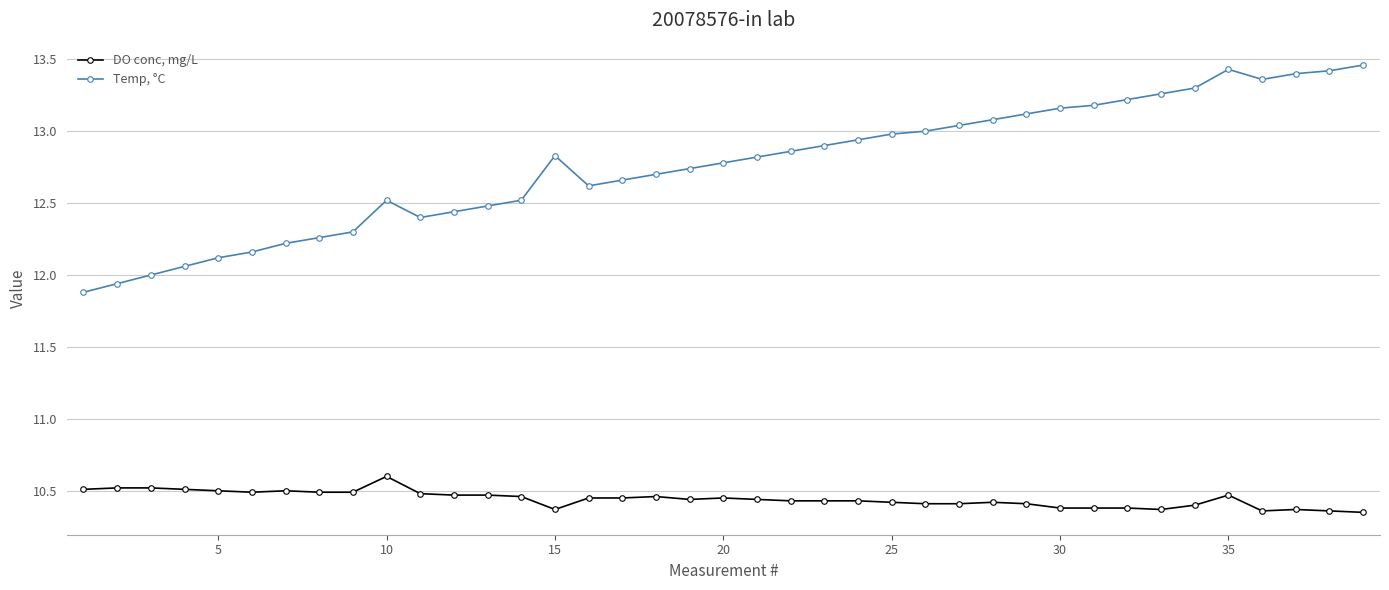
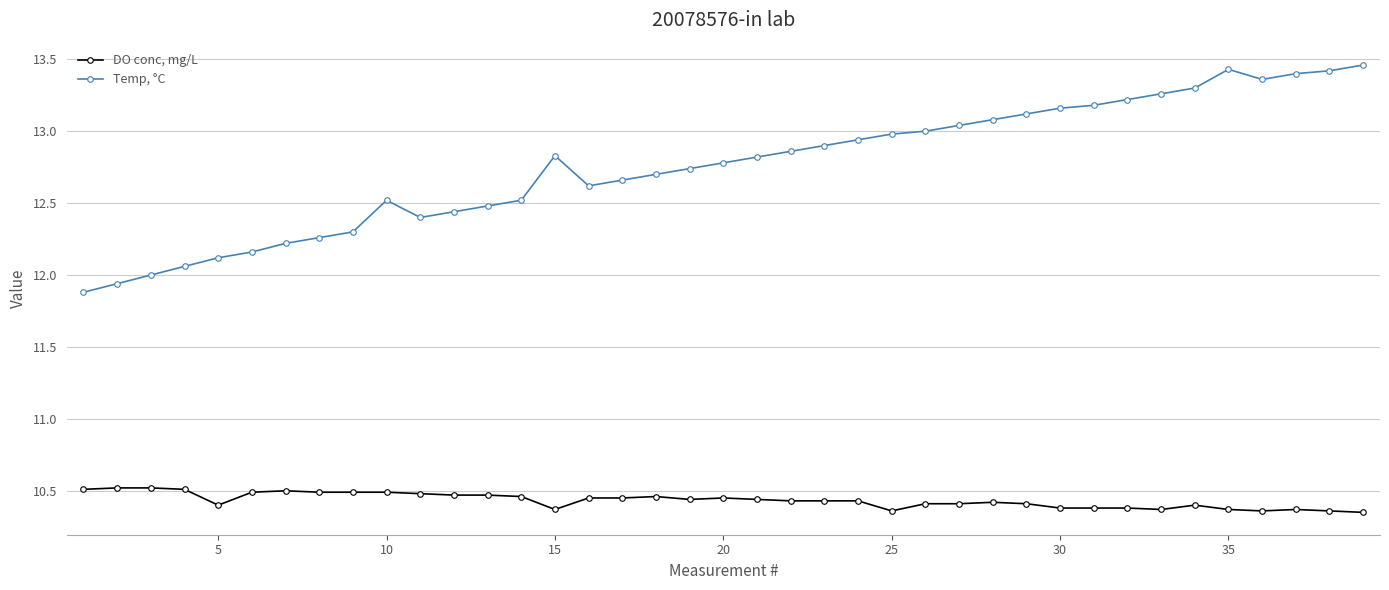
  {
    "DO conc, mg/L": {
-     "5": 10.5,
-     "10": 10.60,
+     "5": 10.4,
+     "10": 10.49,
      "15": 10.37,
      "20": 10.45,
-     "25": 10.42,
+     "25": 10.36,
      "30": 10.38,
-     "35": 10.47
+     "35": 10.37
    },
    "Temp, °C": {
      "5": 12.12,
      "10": 12.52,
      "15": 12.83,
      "20": 12.78,
      "25": 12.98,
      "30": 13.16,
      "35": 13.43
    }
  }
